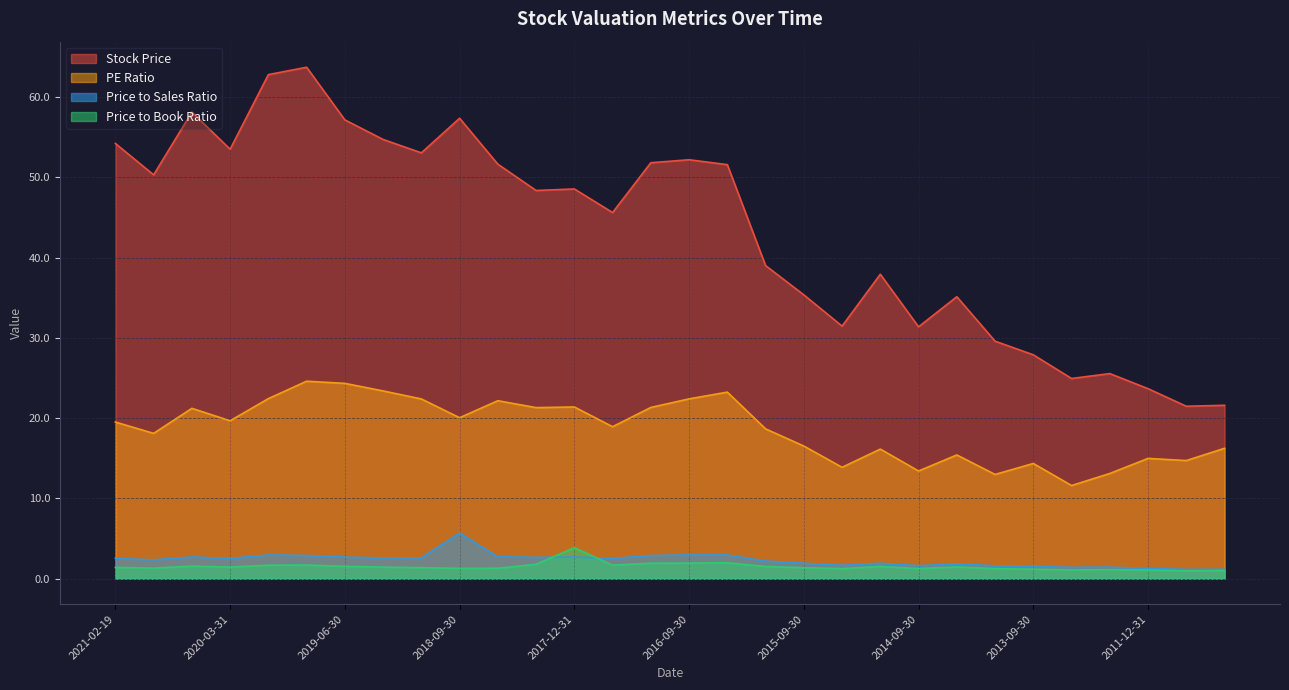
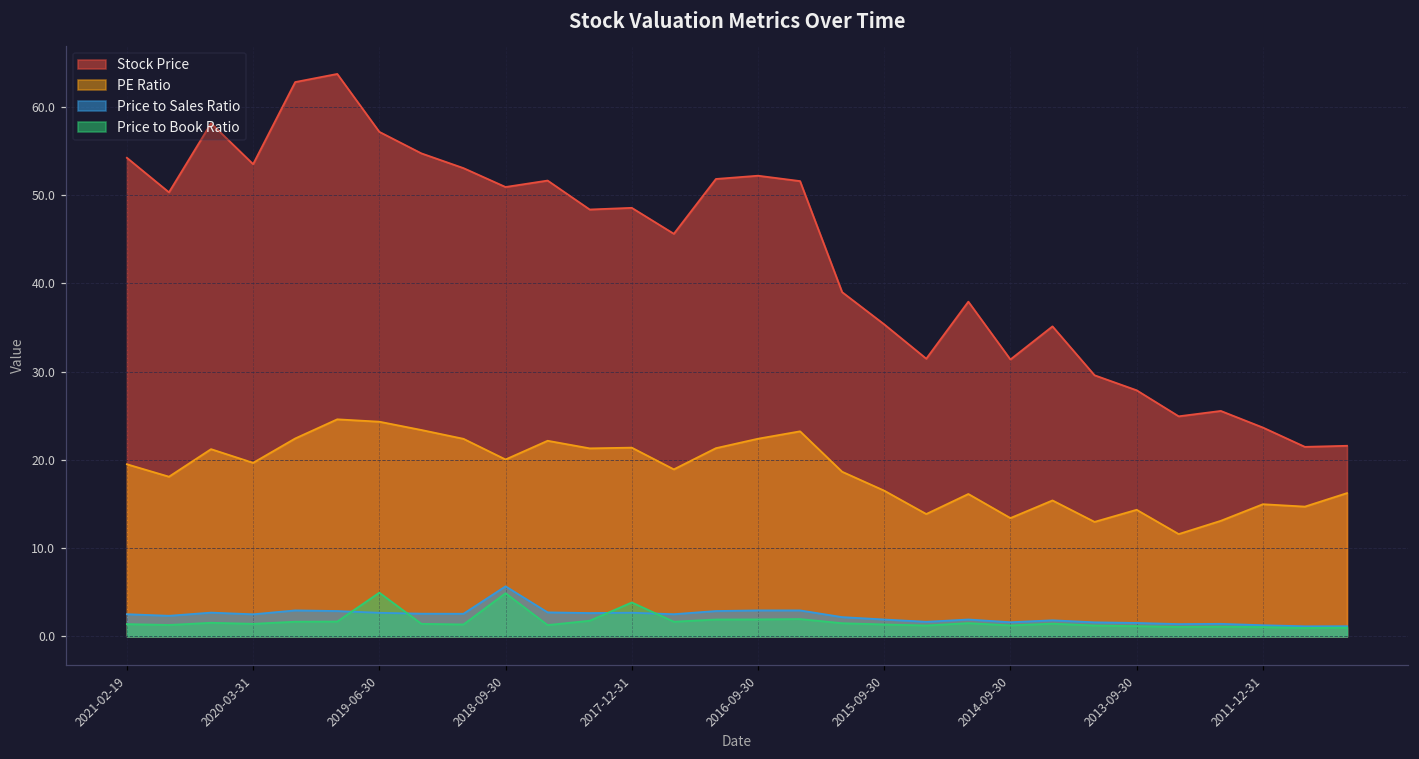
  {
    "Stock Price": {
      "2021-02-19": 54,
      "2020-03-31": 54,
      "2019-06-30": 57,
-     "2018-09-30": 57,
+     "2018-09-30": 51,
      "2017-12-31": 49,
      "2016-09-30": 52,
      "2015-09-30": 35,
      "2014-09-30": 31,
      "2013-09-30": 28,
      "2011-12-31": 24
    },
    "PE Ratio": {
      "2021-02-19": 20,
      "2020-03-31": 20,
      "2019-06-30": 24,
      "2018-09-30": 20,
      "2017-12-31": 21,
      "2016-09-30": 22,
      "2015-09-30": 17,
      "2014-09-30": 13,
      "2013-09-30": 14,
      "2011-12-31": 15
    },
    "Price to Sales Ratio": {
      "2021-02-19": 3,
      "2020-03-31": 3,
      "2019-06-30": 3,
      "2018-09-30": 6,
      "2017-12-31": 3,
      "2016-09-30": 3,
      "2015-09-30": 2,
      "2014-09-30": 2,
      "2013-09-30": 2
    },
    "Price to Book Ratio": {
      "2021-02-19": 1,
      "2020-03-31": 1,
-     "2019-06-30": 2,
-     "2018-09-30": 1,
+     "2019-06-30": 5,
+     "2018-09-30": 5,
      "2017-12-31": 4,
      "2016-09-30": 2,
      "2015-09-30": 1,
      "2014-09-30": 1,
      "2013-09-30": 1
    }
  }
